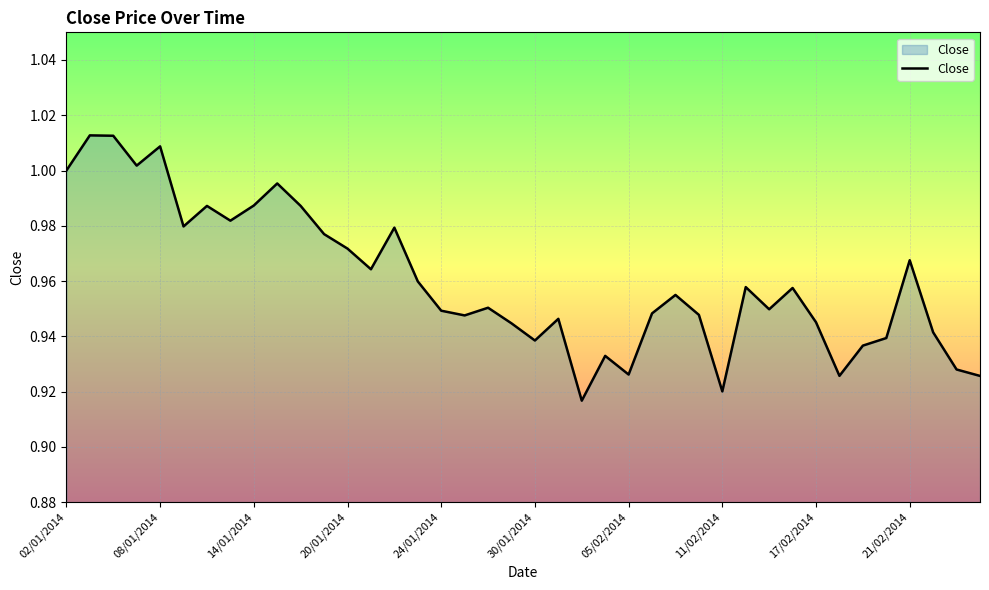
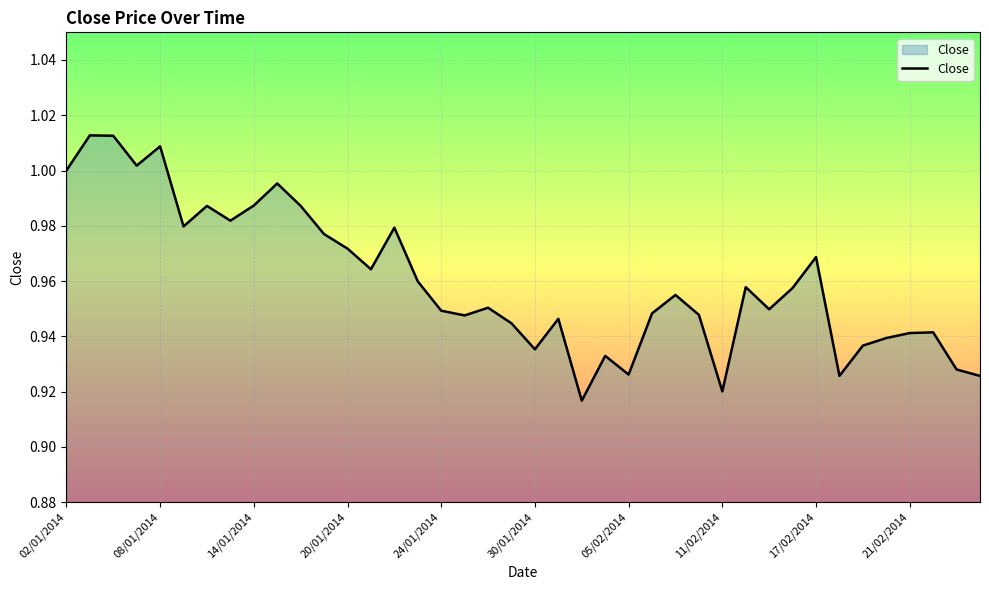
  {
    "02/01/2014": 1.000,
    "08/01/2014": 1.009,
    "14/01/2014": 0.987,
    "20/01/2014": 0.972,
    "24/01/2014": 0.949,
-   "30/01/2014": 0.938,
+   "30/01/2014": 0.935,
    "05/02/2014": 0.926,
    "11/02/2014": 0.920,
-   "17/02/2014": 0.945,
-   "21/02/2014": 0.968
+   "17/02/2014": 0.969,
+   "21/02/2014": 0.941
  }
